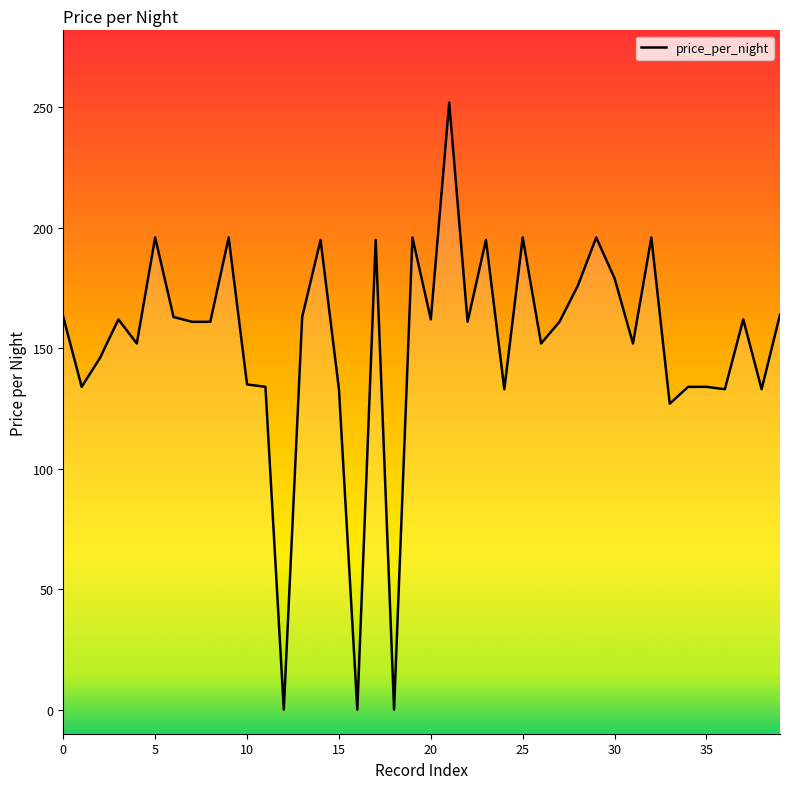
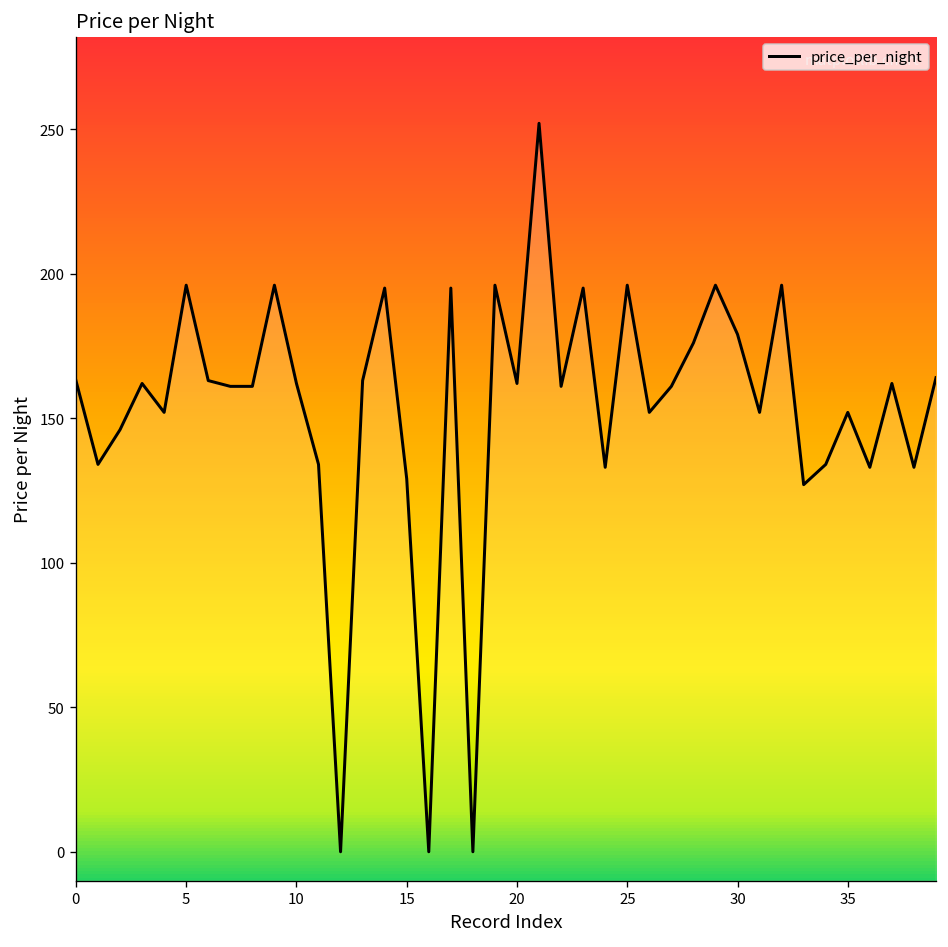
  {
    "0": 163,
    "5": 196,
-   "10": 135,
-   "15": 133,
+   "10": 162,
+   "15": 129,
    "20": 162,
    "25": 196,
    "30": 179,
-   "35": 134
+   "35": 152
  }
